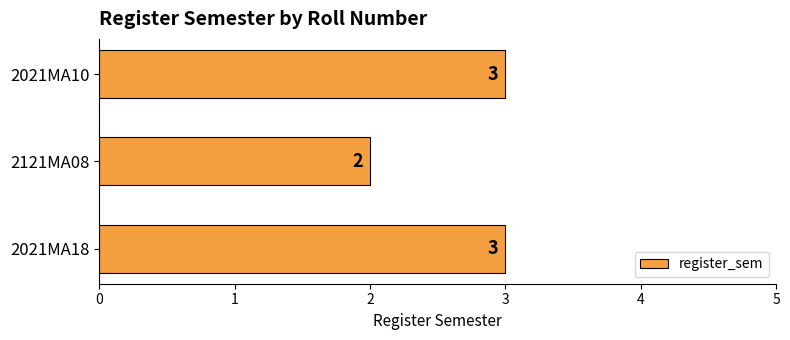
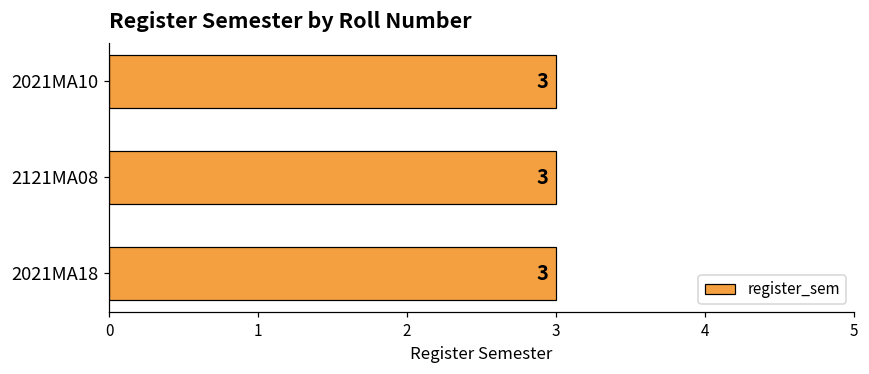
  {
    "2021MA10": 3,
-   "2121MA08": 2,
+   "2121MA08": 3,
    "2021MA18": 3
  }
